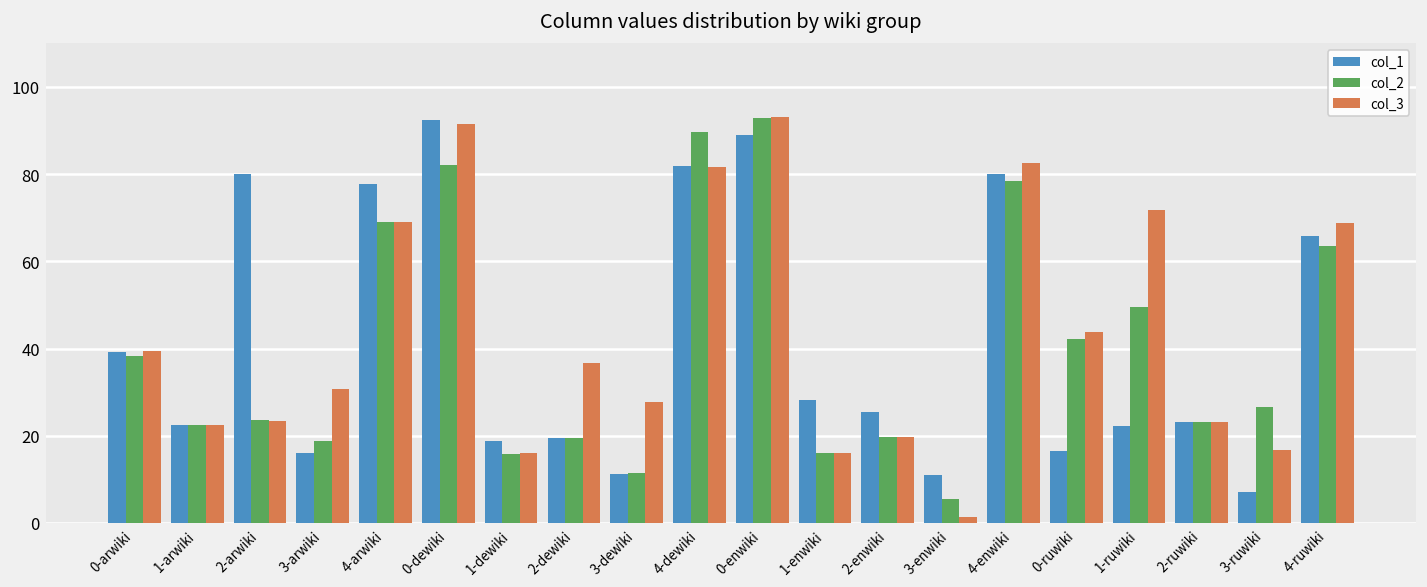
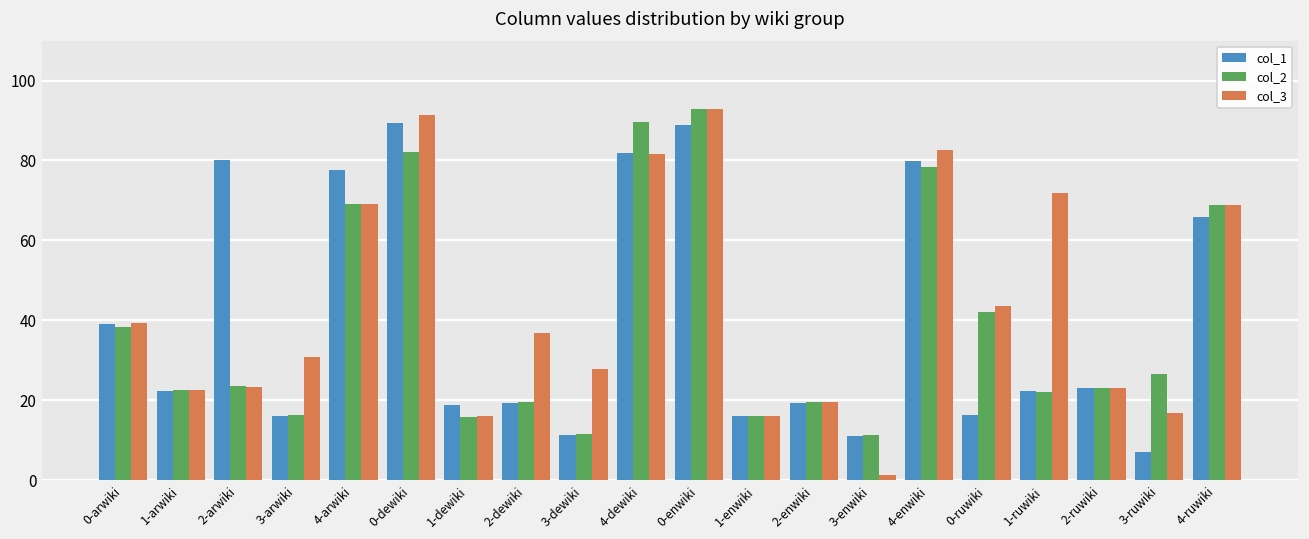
  {
    "col_1": {
      "0-arwiki": 39,
      "1-arwiki": 22,
      "2-arwiki": 80,
      "3-arwiki": 16,
      "4-arwiki": 78,
-     "0-dewiki": 92,
+     "0-dewiki": 90,
      "1-dewiki": 19,
      "2-dewiki": 19,
      "3-dewiki": 11,
      "4-dewiki": 82,
      "0-enwiki": 89,
-     "1-enwiki": 28,
-     "2-enwiki": 25,
+     "1-enwiki": 16,
+     "2-enwiki": 19,
      "3-enwiki": 11,
      "4-enwiki": 80,
      "0-ruwiki": 16,
      "1-ruwiki": 22,
      "2-ruwiki": 23,
      "3-ruwiki": 7,
      "4-ruwiki": 66
    },
    "col_2": {
      "0-arwiki": 38,
      "1-arwiki": 22,
      "2-arwiki": 24,
-     "3-arwiki": 19,
+     "3-arwiki": 16,
      "4-arwiki": 69,
      "0-dewiki": 82,
      "1-dewiki": 16,
      "2-dewiki": 19,
      "3-dewiki": 11,
      "4-dewiki": 90,
      "0-enwiki": 93,
      "1-enwiki": 16,
      "2-enwiki": 20,
-     "3-enwiki": 5,
+     "3-enwiki": 11,
      "4-enwiki": 78,
      "0-ruwiki": 42,
-     "1-ruwiki": 49,
+     "1-ruwiki": 22,
      "2-ruwiki": 23,
      "3-ruwiki": 26,
-     "4-ruwiki": 64
+     "4-ruwiki": 69
    },
    "col_3": {
      "0-arwiki": 39,
      "1-arwiki": 22,
      "2-arwiki": 23,
      "3-arwiki": 31,
      "4-arwiki": 69,
      "0-dewiki": 91,
      "1-dewiki": 16,
      "2-dewiki": 37,
      "3-dewiki": 28,
      "4-dewiki": 82,
      "0-enwiki": 93,
      "1-enwiki": 16,
      "2-enwiki": 20,
      "3-enwiki": 1,
      "4-enwiki": 83,
      "0-ruwiki": 44,
      "1-ruwiki": 72,
      "2-ruwiki": 23,
      "3-ruwiki": 17,
      "4-ruwiki": 69
    }
  }
